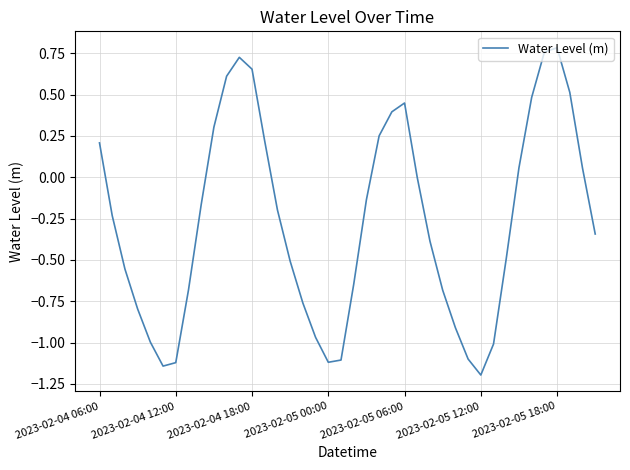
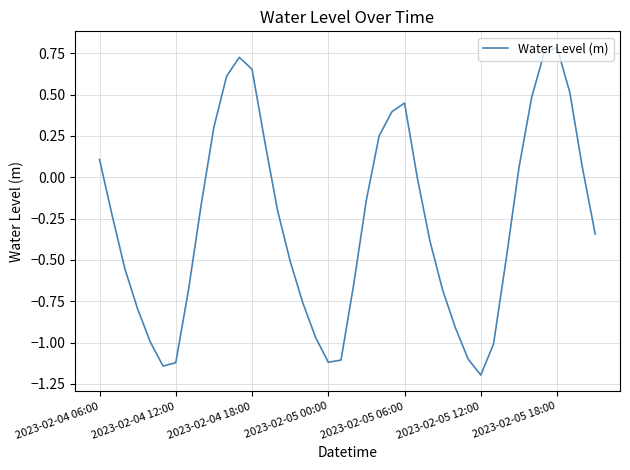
  {
-   "2023-02-04 06:00": 0.21,
+   "2023-02-04 06:00": 0.11,
    "2023-02-04 12:00": -1.12,
    "2023-02-04 18:00": 0.65,
    "2023-02-05 00:00": -1.12,
    "2023-02-05 06:00": 0.45,
    "2023-02-05 12:00": -1.20
  }
